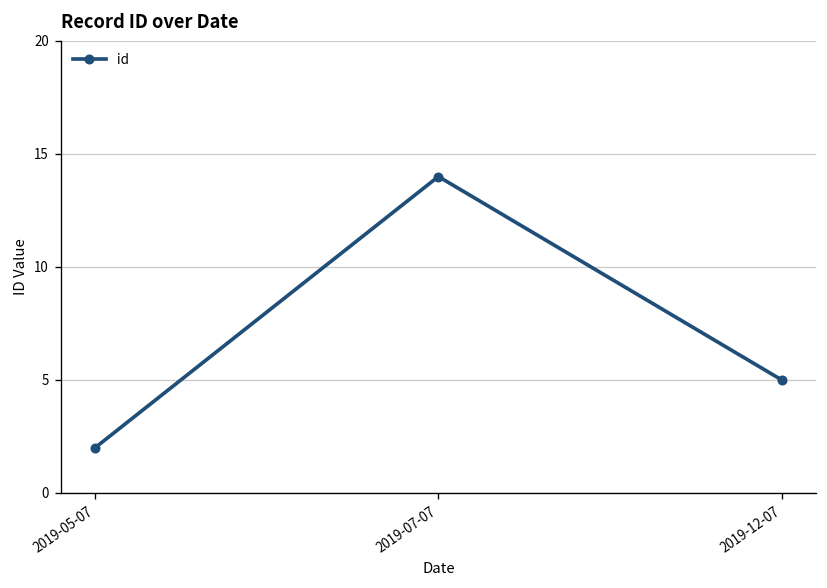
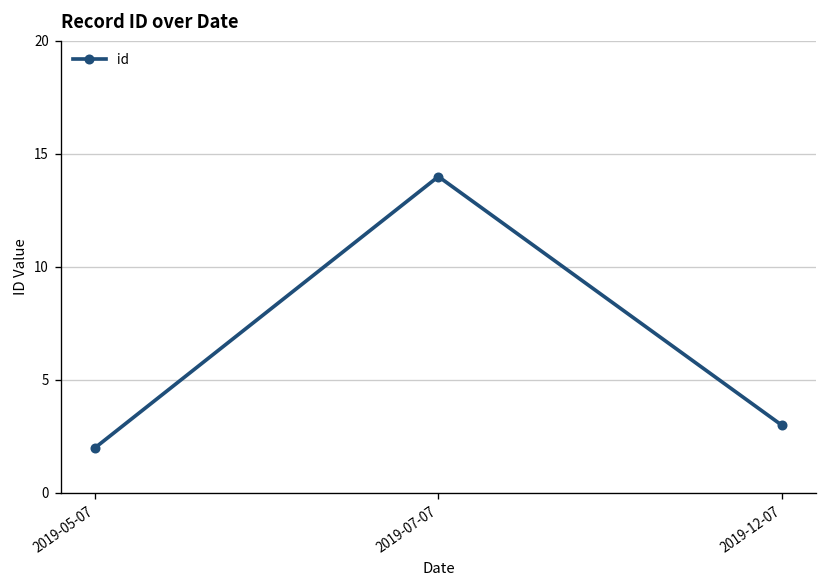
  {
    "2019-05-07": 2,
    "2019-07-07": 14,
-   "2019-12-07": 5
+   "2019-12-07": 3
  }
